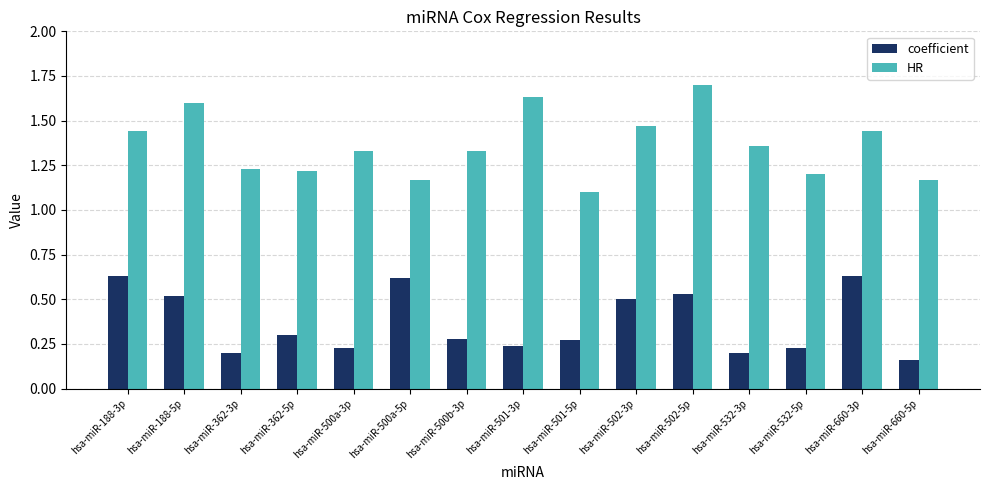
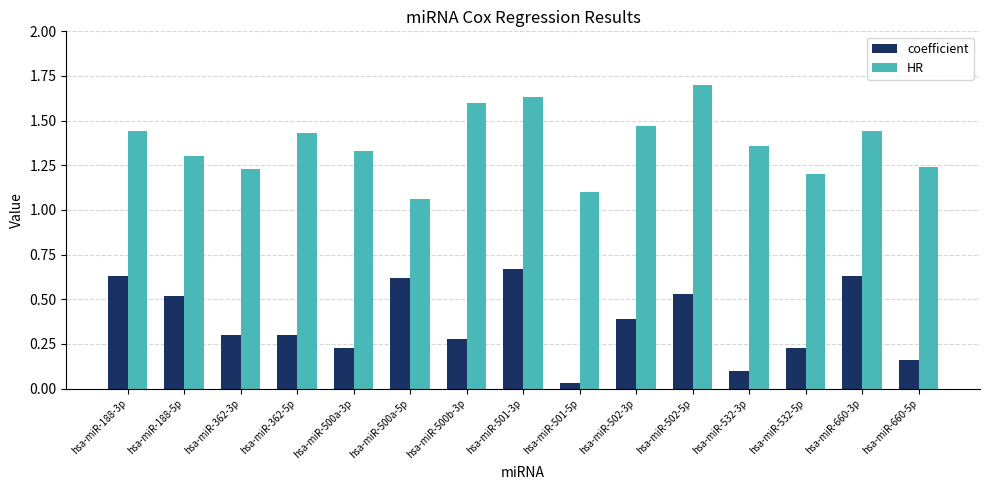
  {
    "coefficient": {
      "hsa-miR-188-3p": 0.63,
      "hsa-miR-188-5p": 0.52,
-     "hsa-miR-362-3p": 0.2,
+     "hsa-miR-362-3p": 0.3,
      "hsa-miR-362-5p": 0.30,
      "hsa-miR-500a-3p": 0.23,
      "hsa-miR-500a-5p": 0.62,
      "hsa-miR-500b-3p": 0.28,
-     "hsa-miR-501-3p": 0.24,
-     "hsa-miR-501-5p": 0.27,
-     "hsa-miR-502-3p": 0.50,
+     "hsa-miR-501-3p": 0.67,
+     "hsa-miR-501-5p": 0.03,
+     "hsa-miR-502-3p": 0.39,
      "hsa-miR-502-5p": 0.53,
-     "hsa-miR-532-3p": 0.2,
+     "hsa-miR-532-3p": 0.1,
      "hsa-miR-532-5p": 0.23,
      "hsa-miR-660-3p": 0.63,
      "hsa-miR-660-5p": 0.16
    },
    "HR": {
      "hsa-miR-188-3p": 1.44,
-     "hsa-miR-188-5p": 1.6,
+     "hsa-miR-188-5p": 1.3,
      "hsa-miR-362-3p": 1.23,
-     "hsa-miR-362-5p": 1.22,
+     "hsa-miR-362-5p": 1.43,
      "hsa-miR-500a-3p": 1.33,
-     "hsa-miR-500a-5p": 1.17,
-     "hsa-miR-500b-3p": 1.33,
+     "hsa-miR-500a-5p": 1.06,
+     "hsa-miR-500b-3p": 1.60,
      "hsa-miR-501-3p": 1.63,
      "hsa-miR-501-5p": 1.10,
      "hsa-miR-502-3p": 1.47,
      "hsa-miR-502-5p": 1.70,
      "hsa-miR-532-3p": 1.36,
      "hsa-miR-532-5p": 1.20,
      "hsa-miR-660-3p": 1.44,
-     "hsa-miR-660-5p": 1.17
+     "hsa-miR-660-5p": 1.24
    }
  }
